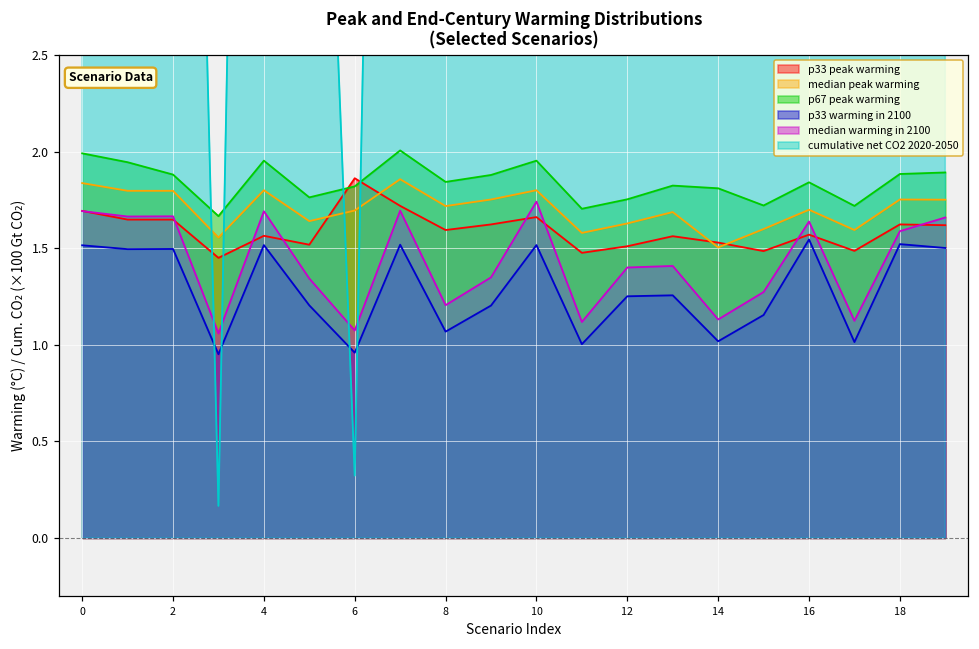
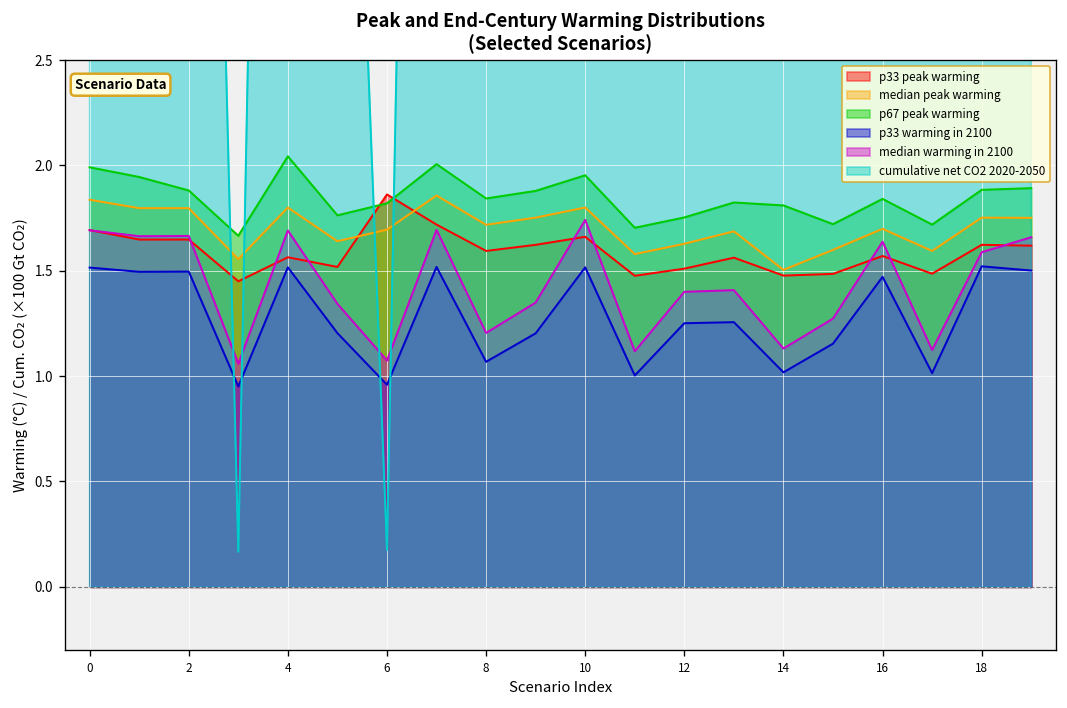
  {
    "p33 peak warming": {
      "2": 1.65,
      "4": 1.56,
      "6": 1.86,
      "8": 1.59,
      "10": 1.66,
      "12": 1.51,
-     "14": 1.53,
+     "14": 1.48,
      "16": 1.57,
      "18": 1.62
    },
    "median peak warming": {
      "0": 1.84,
      "2": 1.80,
      "4": 1.80,
      "6": 1.70,
      "8": 1.72,
      "10": 1.80,
      "12": 1.63,
      "14": 1.50,
      "16": 1.70,
      "18": 1.75
    },
    "p67 peak warming": {
      "0": 1.99,
      "2": 1.88,
-     "4": 1.95,
+     "4": 2.04,
      "6": 1.82,
      "8": 1.84,
      "10": 1.95,
      "12": 1.75,
      "14": 1.81,
      "16": 1.84,
      "18": 1.88
    },
    "p33 warming in 2100": {
      "0": 1.52,
      "2": 1.50,
      "4": 1.52,
      "6": 0.96,
      "8": 1.07,
      "10": 1.52,
      "12": 1.25,
      "14": 1.02,
-     "16": 1.55,
+     "16": 1.47,
      "18": 1.52
    },
    "median warming in 2100": {
      "2": 1.67,
      "4": 1.69,
      "6": 1.07,
      "8": 1.21,
      "10": 1.74,
      "12": 1.40,
      "14": 1.13,
      "16": 1.64,
      "18": 1.59
    },
    "cumulative net CO2 2020-2050": {
-     "6": 0.32
+     "6": 0.17
    }
  }
